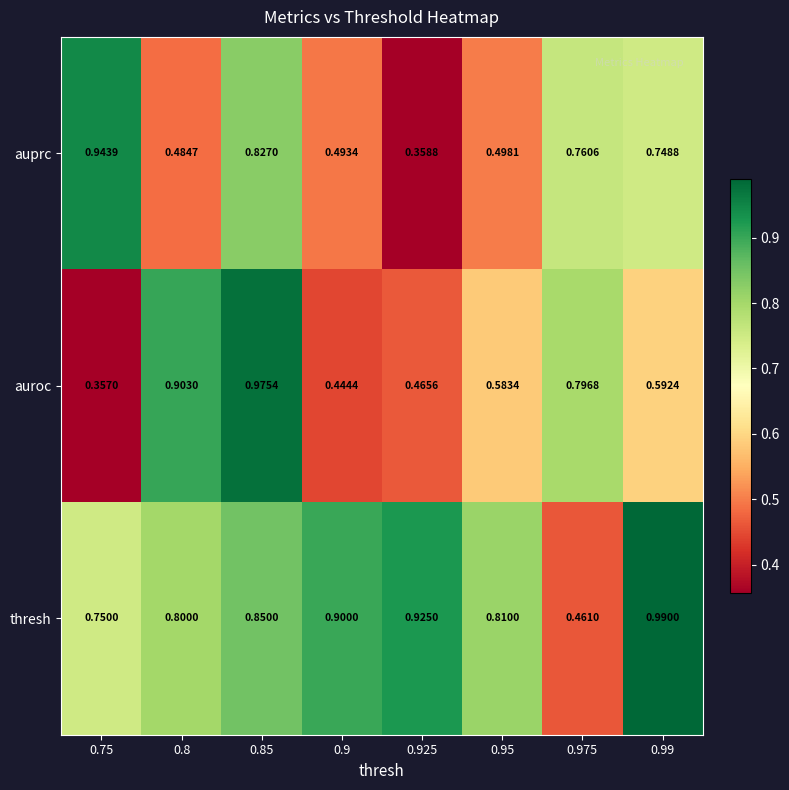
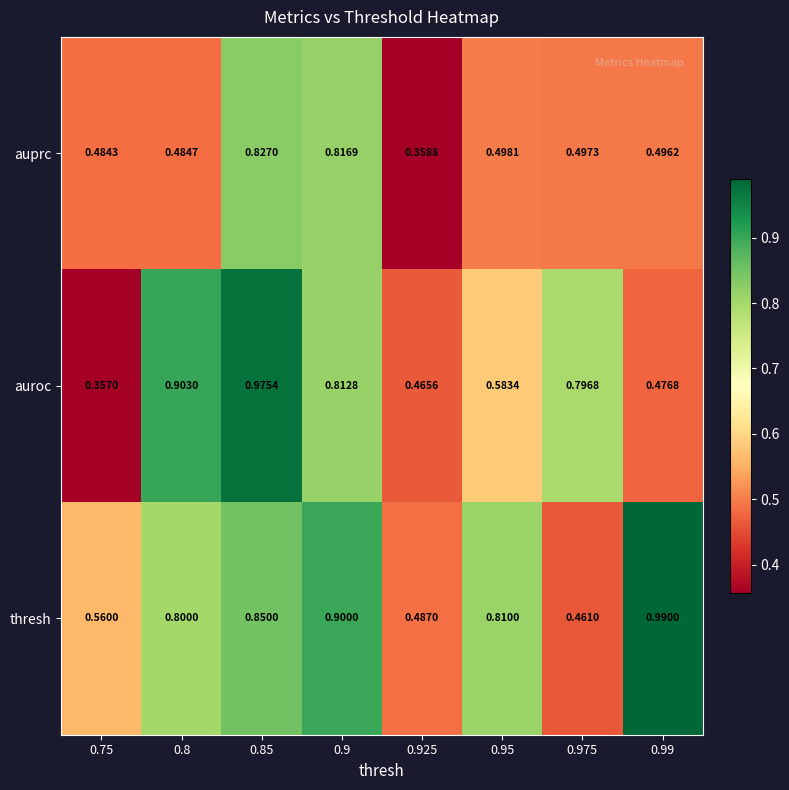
  {
    "auprc": {
-     "0.75": 0.9439,
+     "0.75": 0.4843,
      "0.8": 0.4847,
      "0.85": 0.8270,
-     "0.9": 0.4934,
+     "0.9": 0.8169,
      "0.925": 0.3588,
      "0.95": 0.4981,
-     "0.975": 0.7606,
-     "0.99": 0.7488
+     "0.975": 0.4973,
+     "0.99": 0.4962
    },
    "auroc": {
      "0.75": 0.3570,
      "0.8": 0.9030,
      "0.85": 0.9754,
-     "0.9": 0.4444,
+     "0.9": 0.8128,
      "0.925": 0.4656,
      "0.95": 0.5834,
      "0.975": 0.7968,
-     "0.99": 0.5924
+     "0.99": 0.4768
    },
    "thresh": {
-     "0.75": 0.7500,
+     "0.75": 0.5600,
      "0.8": 0.8000,
      "0.85": 0.8500,
      "0.9": 0.9000,
-     "0.925": 0.9250,
+     "0.925": 0.4870,
      "0.95": 0.8100,
      "0.975": 0.4610,
      "0.99": 0.9900
    }
  }
